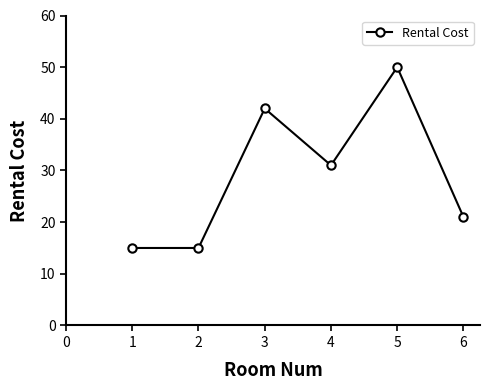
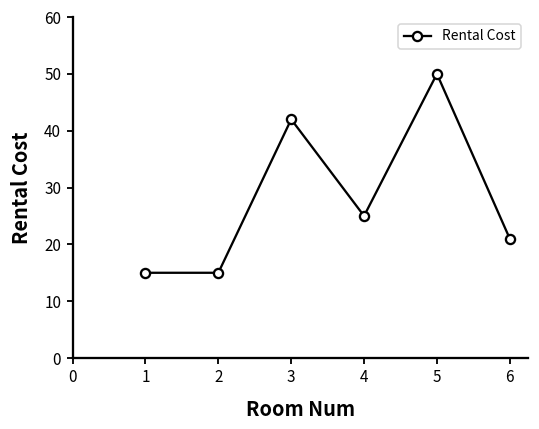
  {
    "1": 15,
    "2": 15,
    "3": 42,
-   "4": 31,
+   "4": 25,
    "5": 50,
    "6": 21
  }
